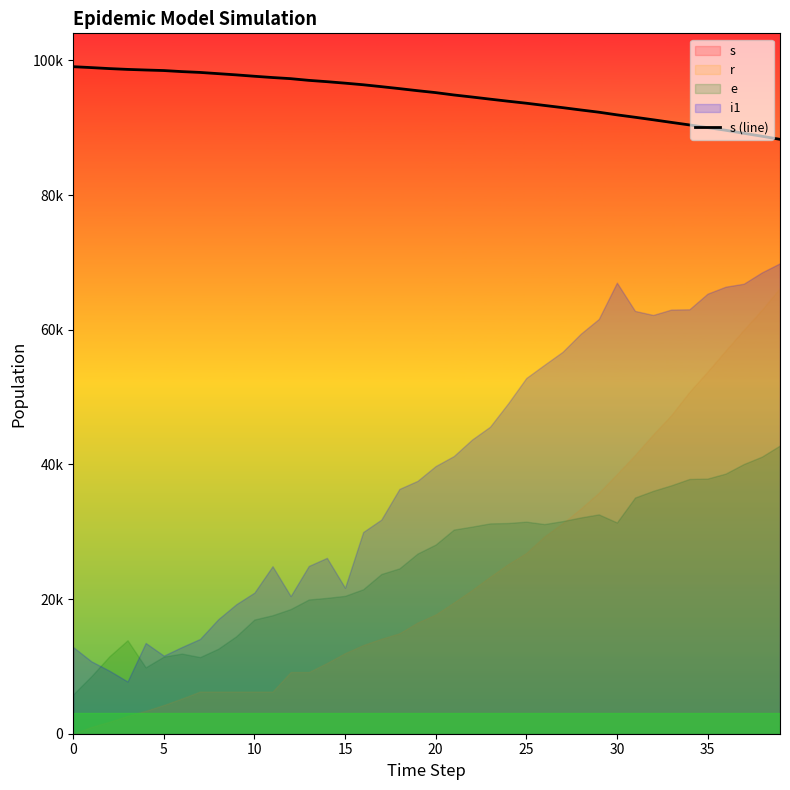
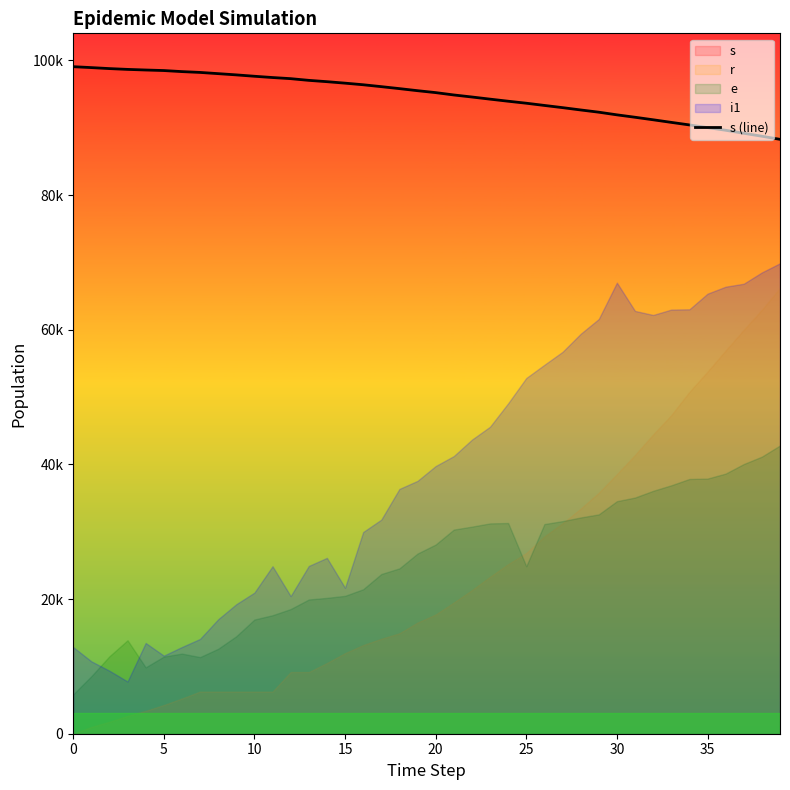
  {
    "e": {
      "0": 6000,
      "10": 17000,
      "15": 20000,
      "20": 28000,
-     "25": 32000,
-     "30": 31000,
+     "25": 25000,
+     "30": 35000,
      "35": 38000
    },
    "i1": {
      "0": 13000,
      "10": 21000,
      "15": 22000,
      "20": 40000,
      "25": 53000,
      "30": 67000,
      "35": 65000
    }
  }
